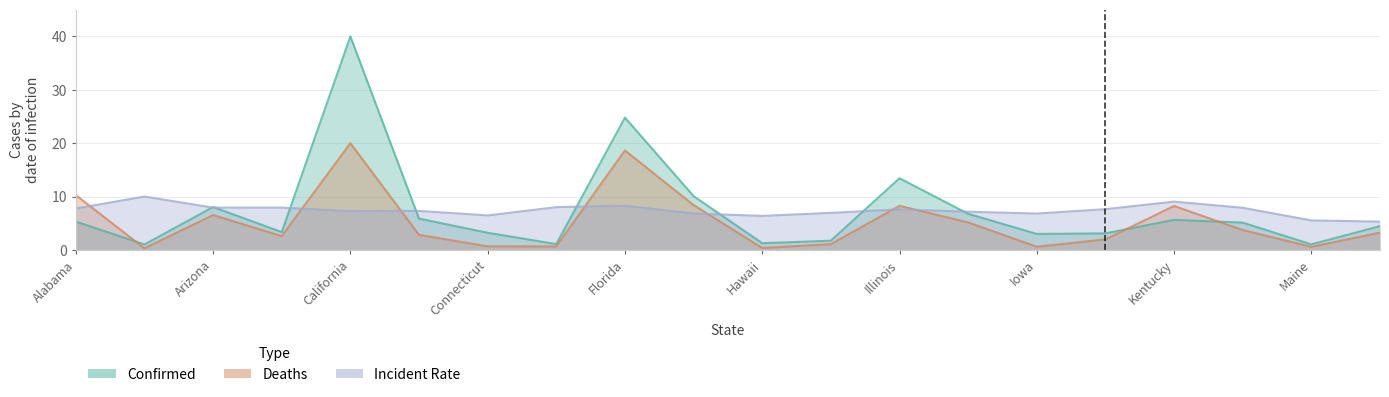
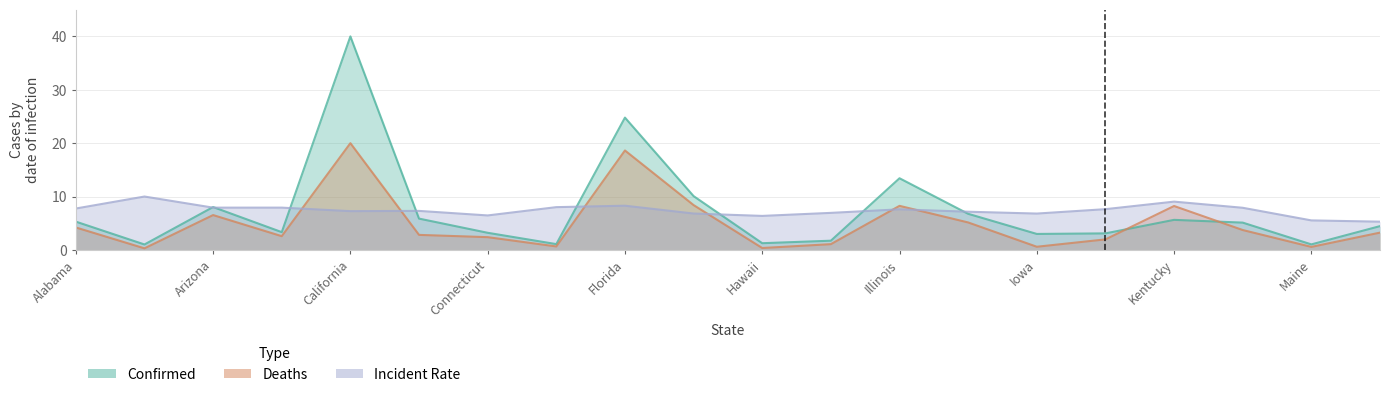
  {
    "Deaths": {
-     "Alabama": 10,
+     "Alabama": 4,
      "Arizona": 7,
      "California": 20,
-     "Connecticut": 1,
+     "Connecticut": 2,
      "Florida": 19,
      "Hawaii": 0,
      "Illinois": 8,
      "Iowa": 1,
      "Kentucky": 8
    }
  }
